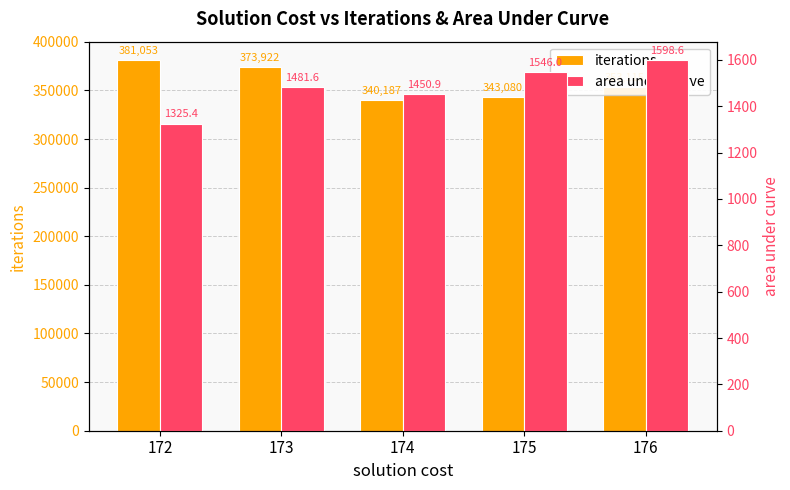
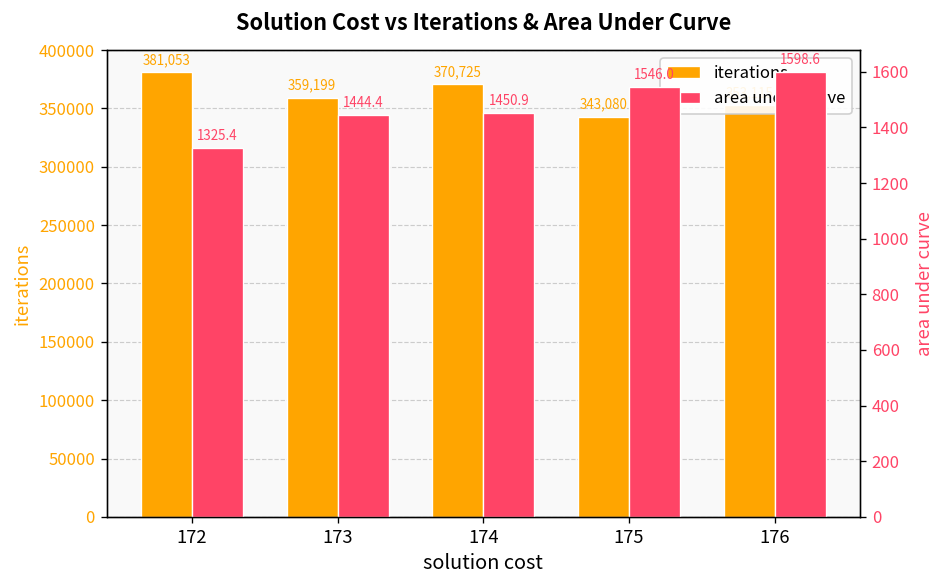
  {
    "iterations": {
      "172": "381,053",
-     "173": "373,922",
-     "174": "340,187",
+     "173": "359,199",
+     "174": "370,725",
      "175": "343,080"
    },
    "area under curve": {
      "172": "1325.4",
-     "173": "1481.6",
+     "173": "1444.4",
      "174": "1450.9"
    }
  }
